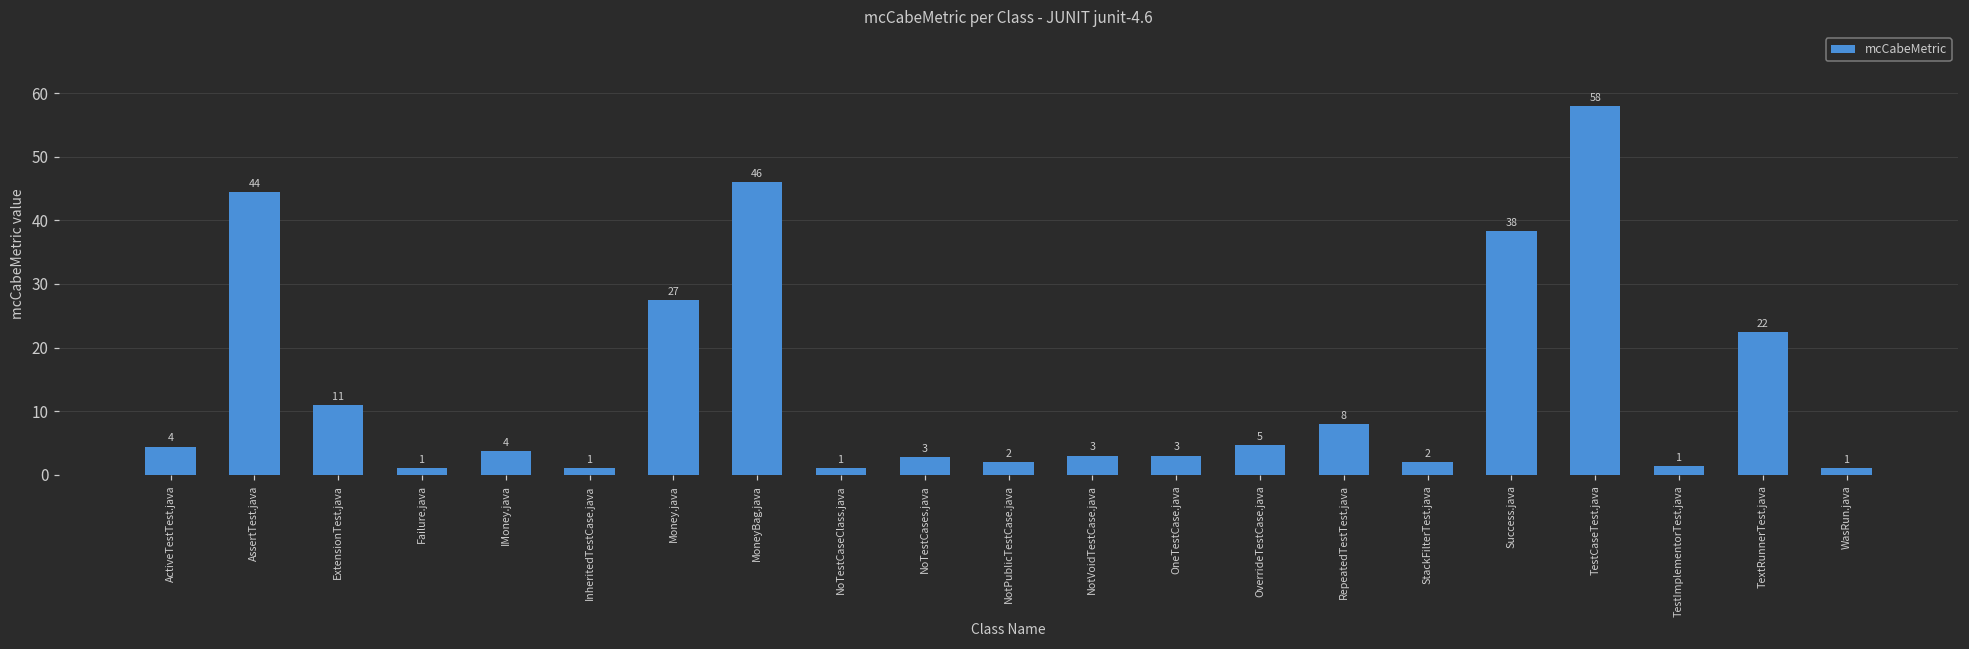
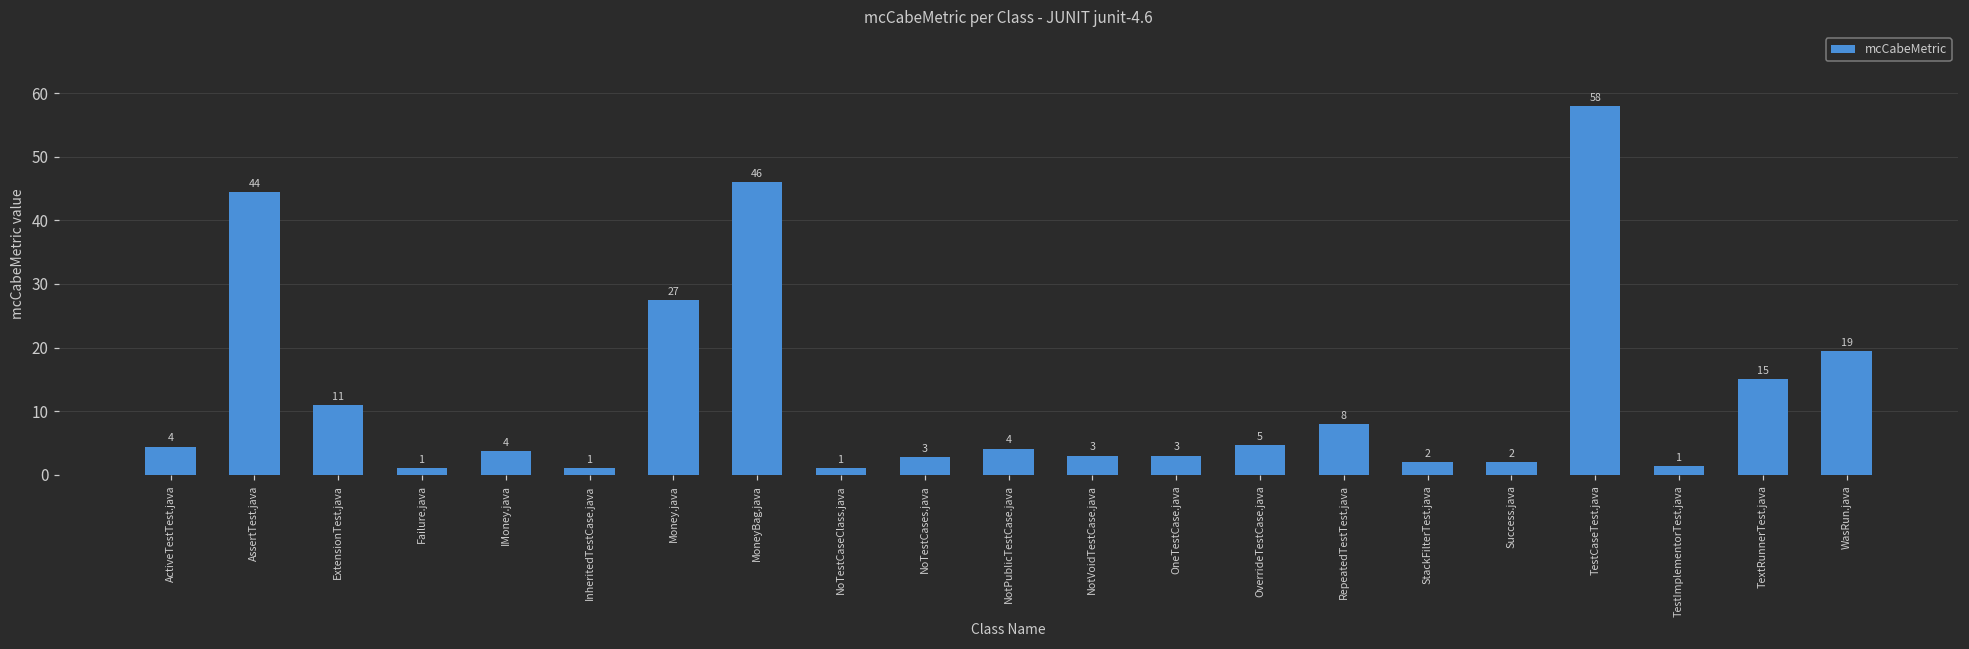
  {
    "ActiveTestTest.java": 4,
    "AssertTest.java": 44,
    "ExtensionTest.java": 11,
    "Failure.java": 1,
    "IMoney.java": 4,
    "InheritedTestCase.java": 1,
    "Money.java": 27,
    "MoneyBag.java": 46,
    "NoTestCaseClass.java": 1,
    "NoTestCases.java": 3,
-   "NotPublicTestCase.java": 2,
+   "NotPublicTestCase.java": 4,
    "NotVoidTestCase.java": 3,
    "OneTestCase.java": 3,
    "OverrideTestCase.java": 5,
    "RepeatedTestTest.java": 8,
    "StackFilterTest.java": 2,
-   "Success.java": 38,
+   "Success.java": 2,
    "TestCaseTest.java": 58,
    "TestImplementorTest.java": 1,
-   "TextRunnerTest.java": 22,
-   "WasRun.java": 1
+   "TextRunnerTest.java": 15,
+   "WasRun.java": 19
  }
